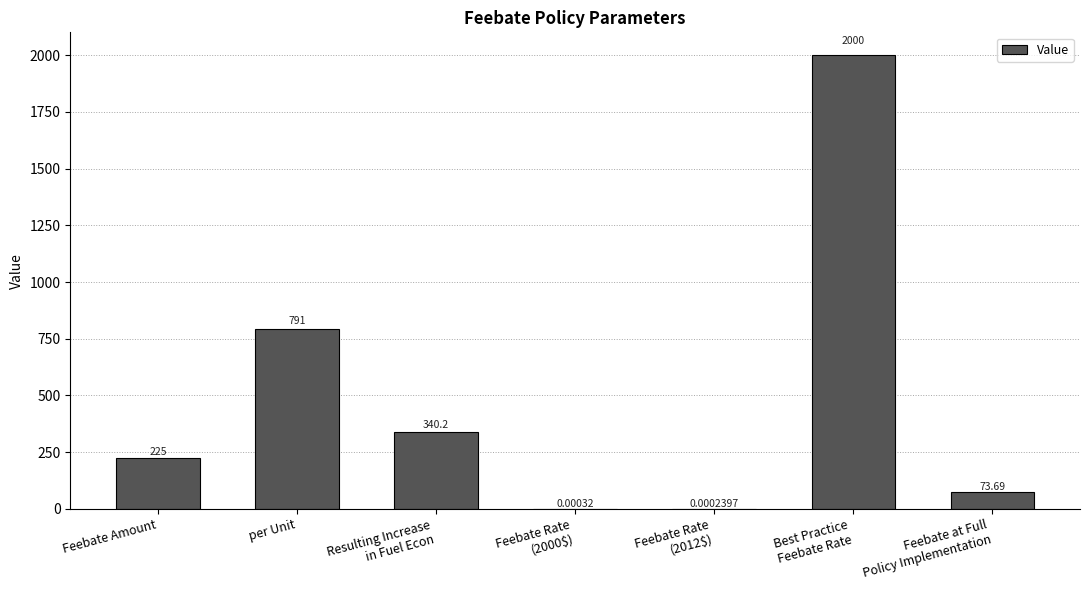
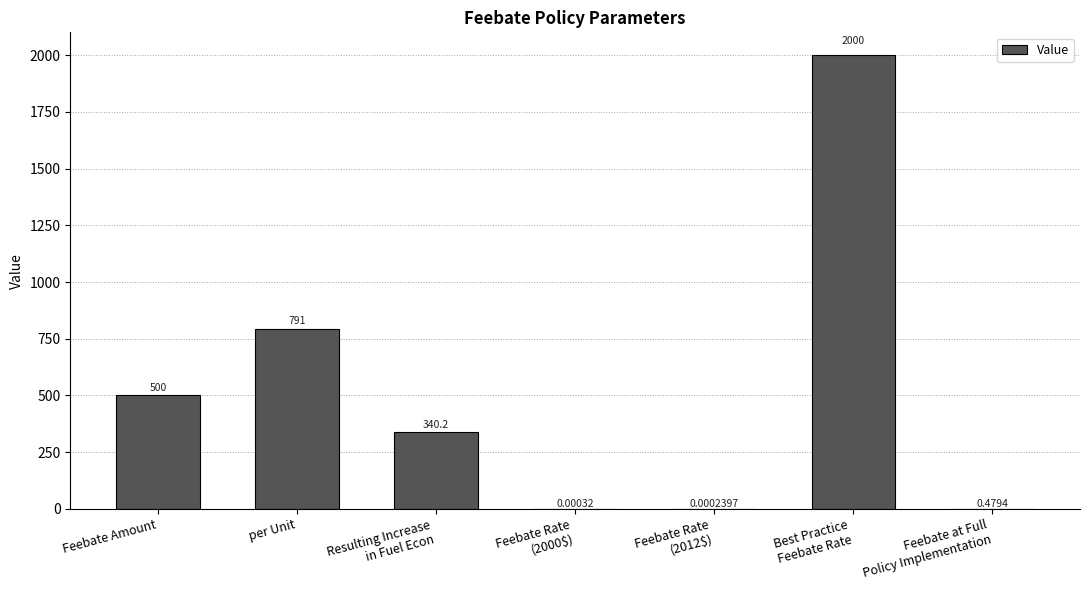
  {
-   "Feebate Amount": 225,
+   "Feebate Amount": 500,
    "per Unit": 791,
    "Resulting Increase in Fuel Econ": 340.2,
    "Feebate Rate (2000$)": 0.00032,
    "Feebate Rate (2012$)": 0.0002397,
    "Best Practice Feebate Rate": 2000,
-   "Feebate at Full Policy Implementation": 73.69
+   "Feebate at Full Policy Implementation": 0.4794
  }
